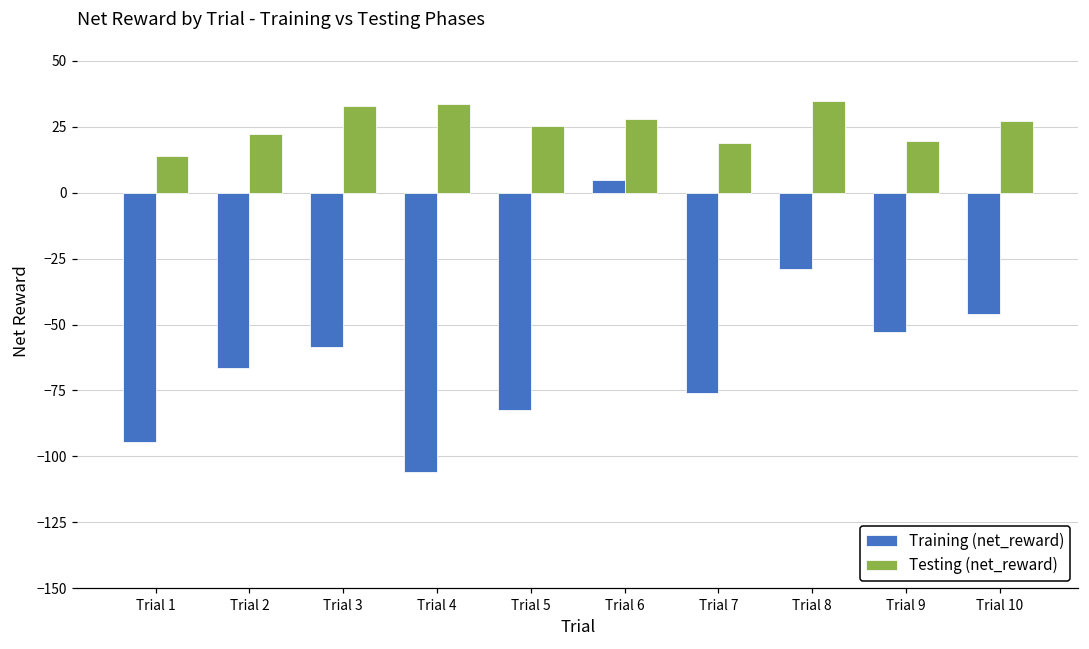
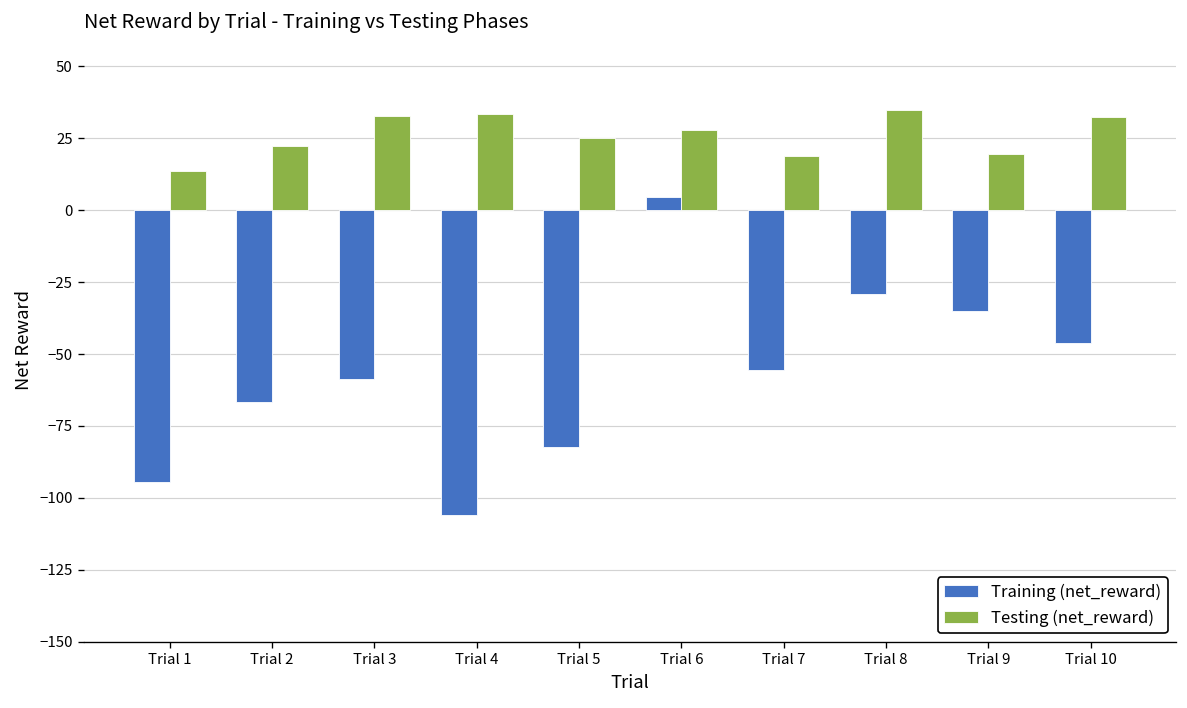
  {
    "Training (net_reward)": {
      "Trial 1": -95,
      "Trial 2": -67,
      "Trial 3": -59,
      "Trial 4": -106,
      "Trial 5": -82,
      "Trial 6": 5,
-     "Trial 7": -76,
+     "Trial 7": -55,
      "Trial 8": -29,
-     "Trial 9": -53,
+     "Trial 9": -35,
      "Trial 10": -46
    },
    "Testing (net_reward)": {
      "Trial 1": 14,
      "Trial 2": 22,
      "Trial 3": 33,
      "Trial 4": 34,
      "Trial 5": 25,
      "Trial 6": 28,
      "Trial 7": 19,
      "Trial 8": 35,
      "Trial 9": 20,
-     "Trial 10": 27
+     "Trial 10": 32
    }
  }
